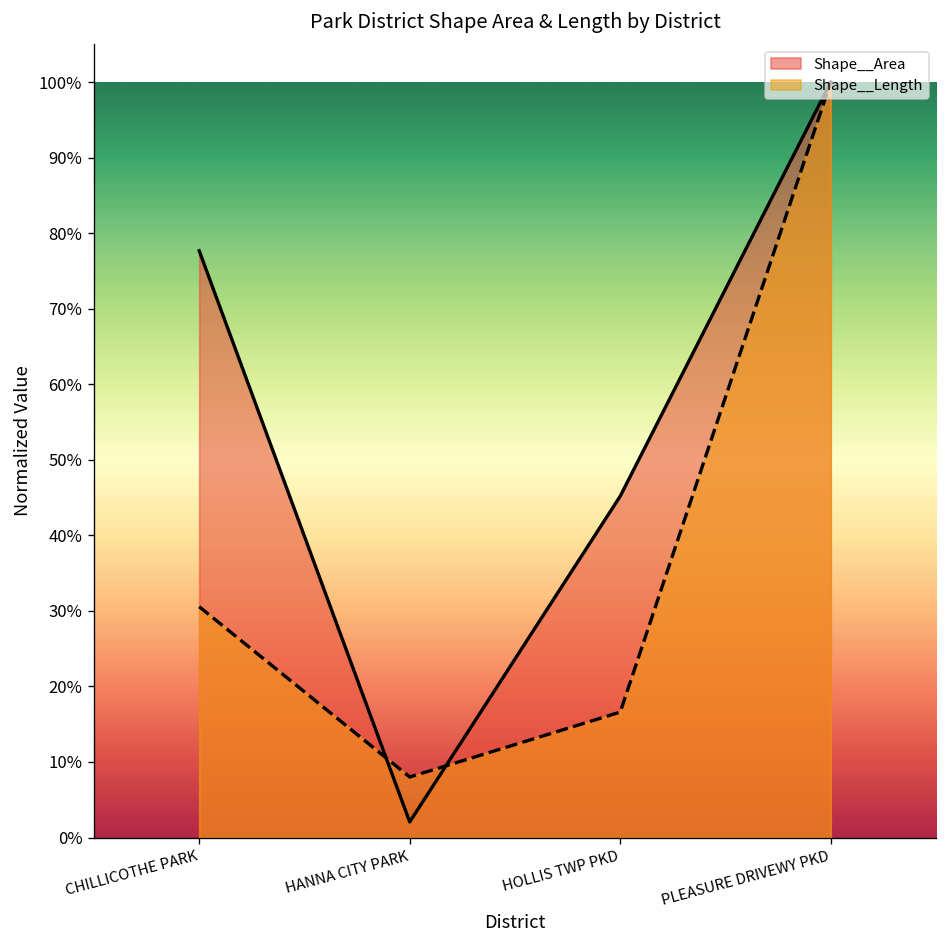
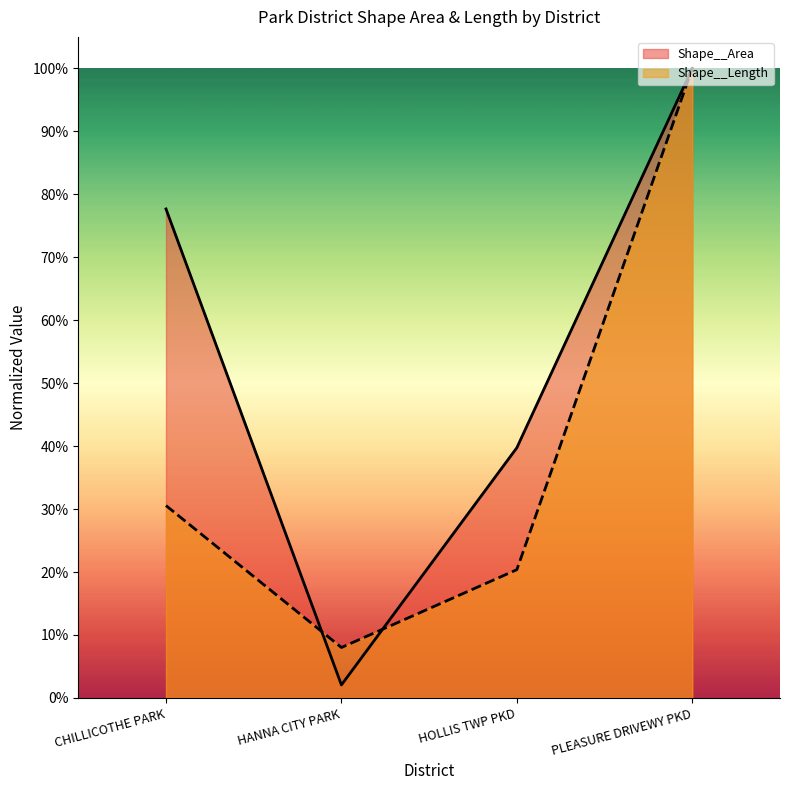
  {
    "Shape__Area": {
      "CHILLICOTHE PARK": "78%",
      "HANNA CITY PARK": "2%",
-     "HOLLIS TWP PKD": "45%"
+     "HOLLIS TWP PKD": "40%"
    },
    "Shape__Length": {
      "CHILLICOTHE PARK": "31%",
      "HANNA CITY PARK": "8%",
-     "HOLLIS TWP PKD": "17%"
+     "HOLLIS TWP PKD": "20%"
    }
  }
